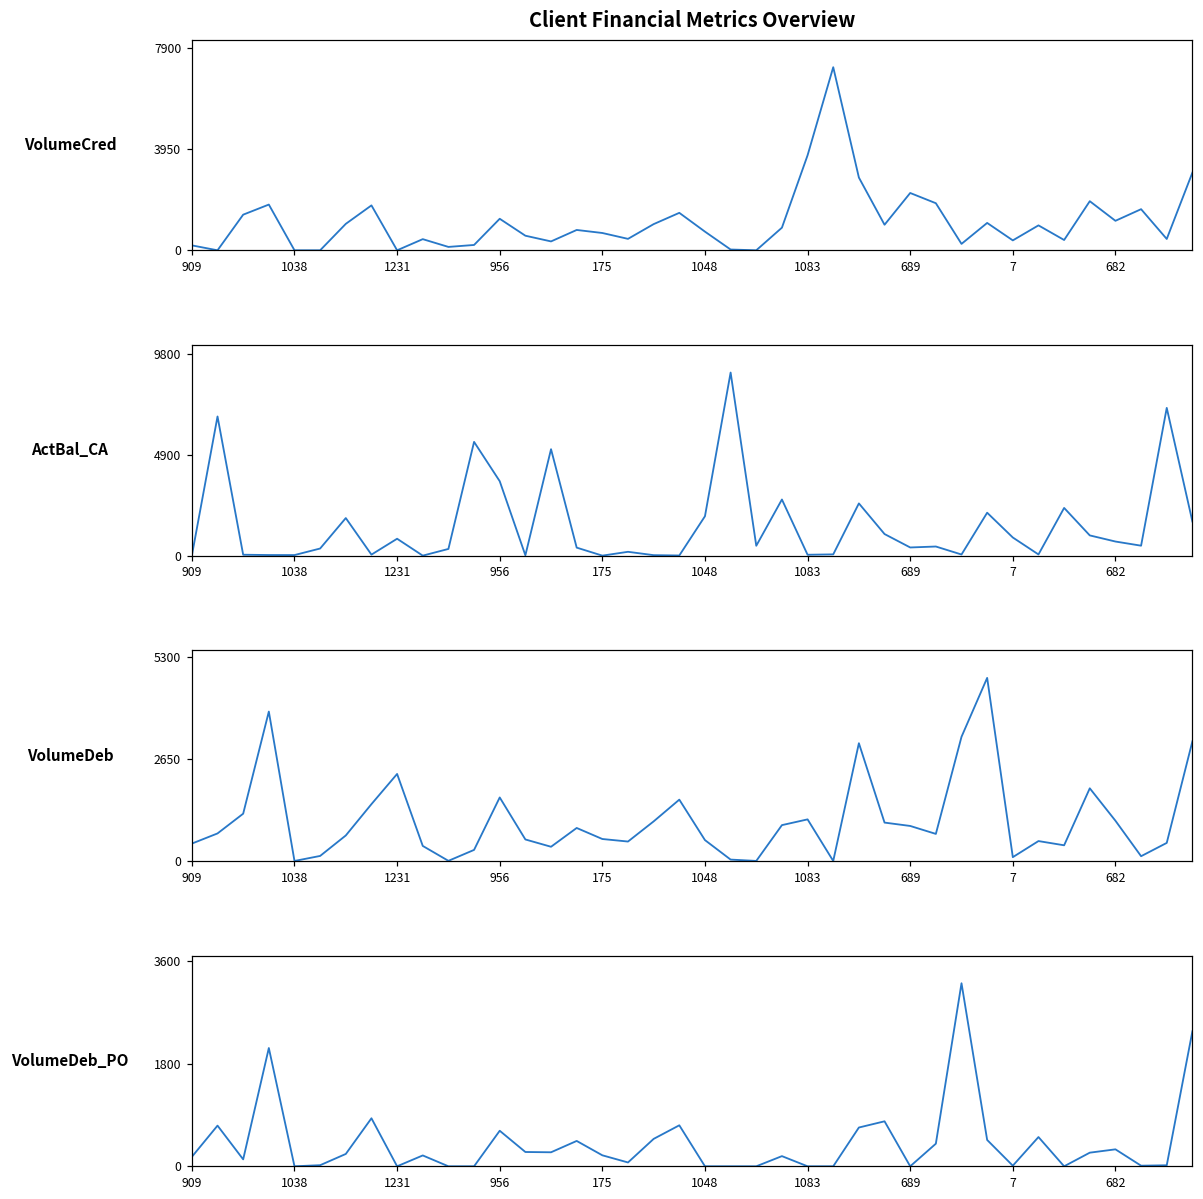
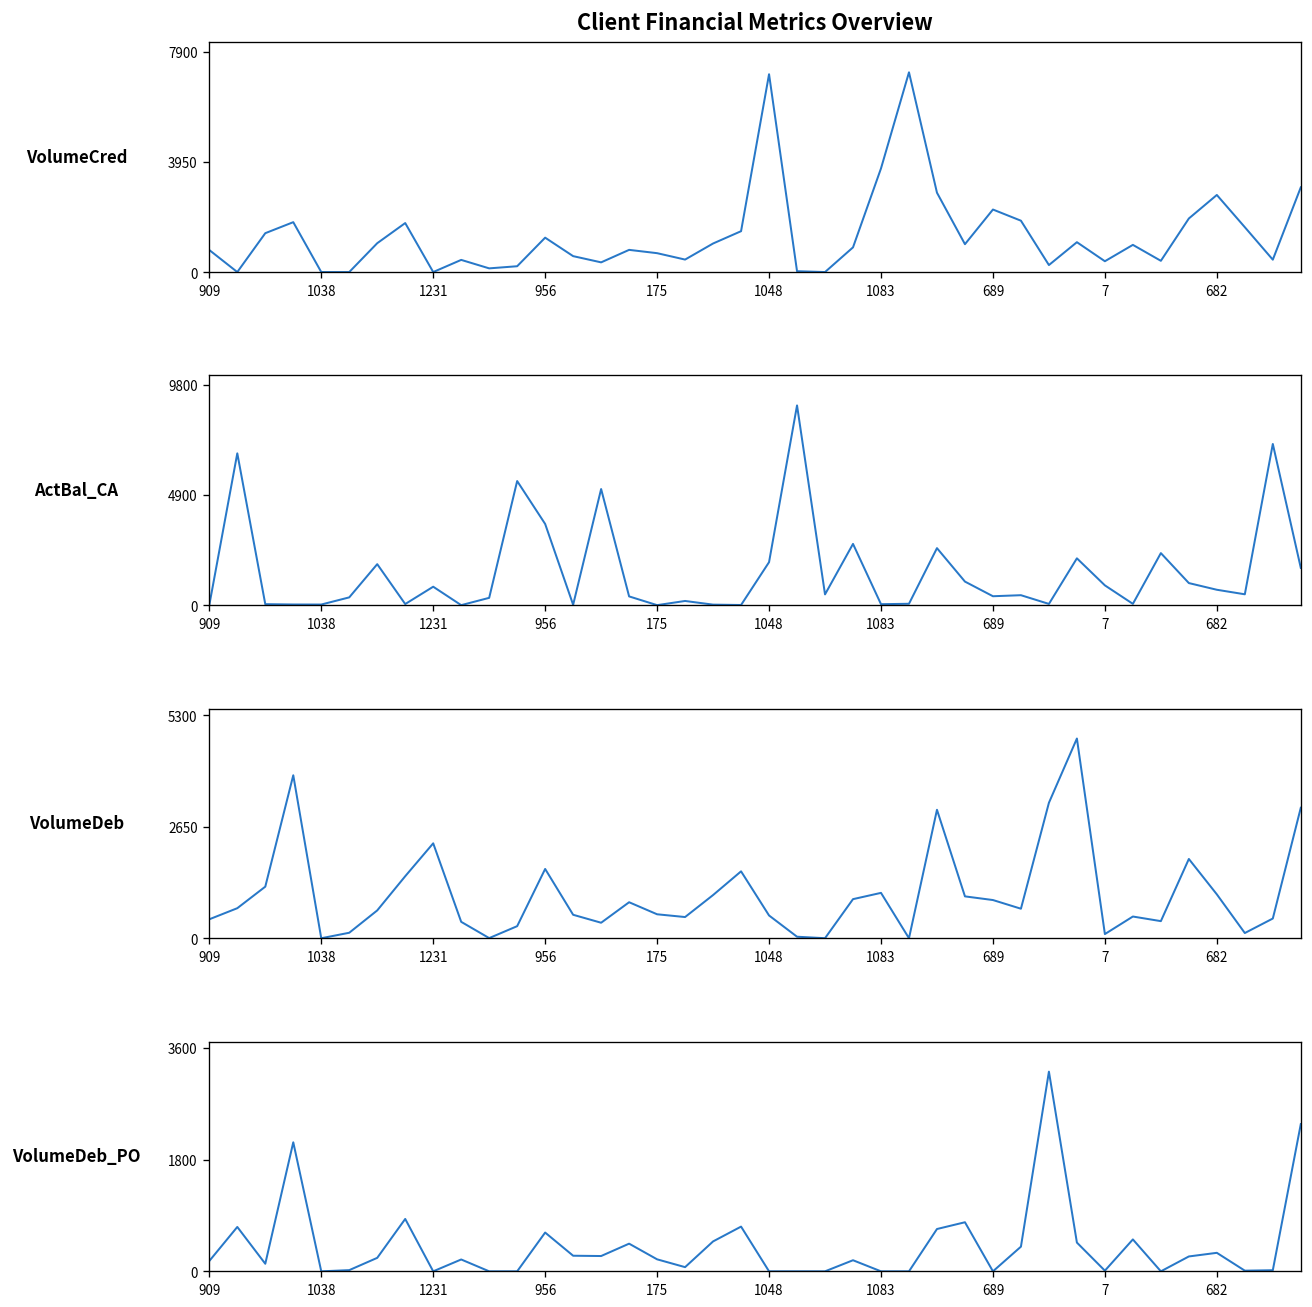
  {
    "Client Financial Metrics Overview": {
-     "909": 200,
+     "909": 800,
      "1038": 0,
      "1231": 0,
      "956": 1200,
      "175": 700,
-     "1048": 700,
+     "1048": 7100,
      "1083": 3700,
      "689": 2200,
-     "682": 1200
+     "682": 2800
    }
  }
